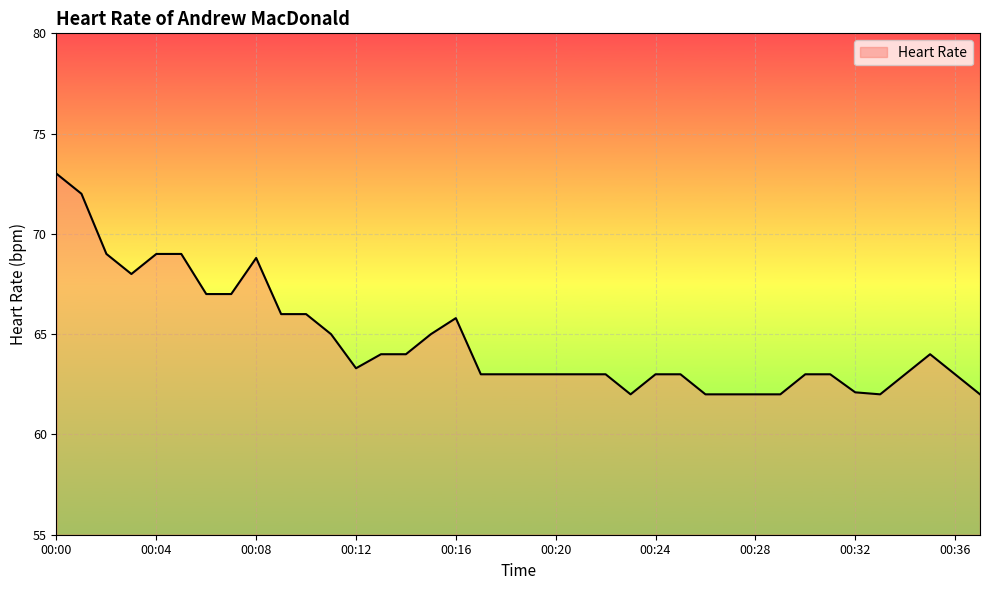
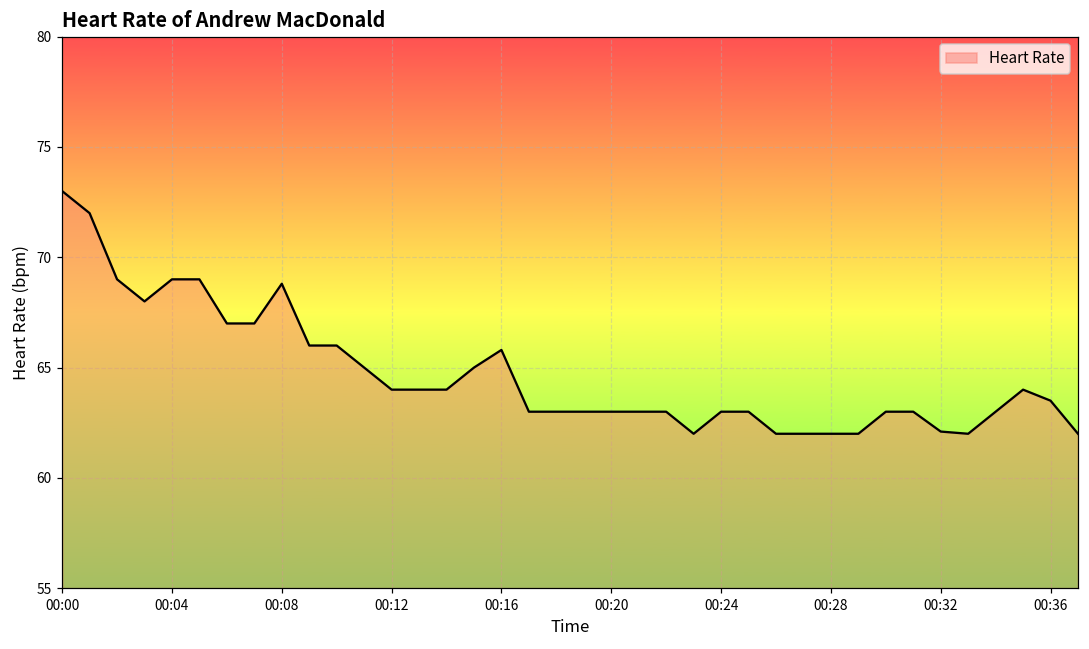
  {
    "00:00": 73.0,
    "00:04": 69.0,
    "00:08": 68.8,
-   "00:12": 63.3,
+   "00:12": 64.0,
    "00:16": 65.8,
    "00:20": 63.0,
    "00:24": 63.0,
    "00:28": 62.0,
    "00:32": 62.1,
-   "00:36": 63.0
+   "00:36": 63.5
  }
